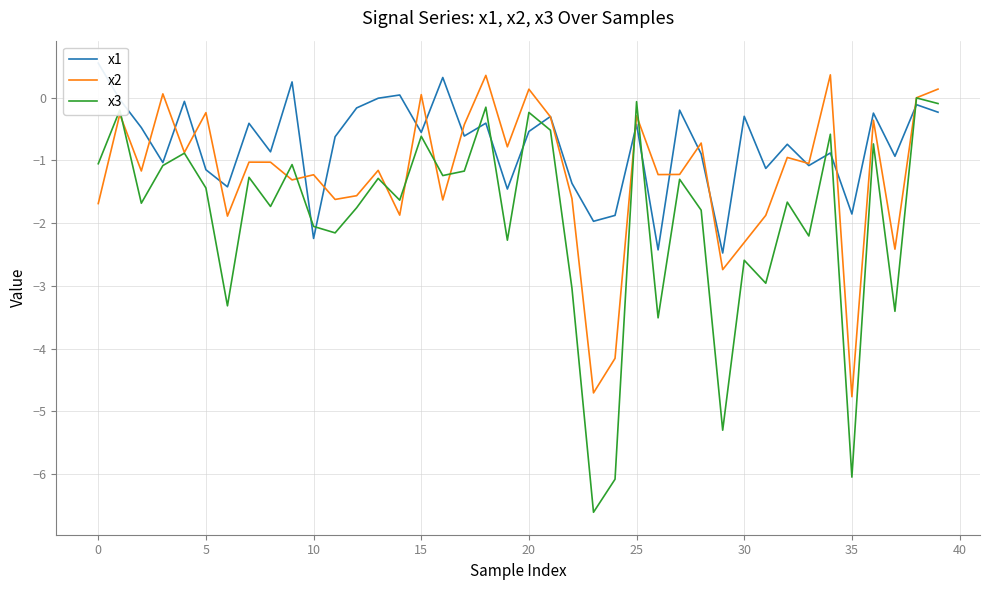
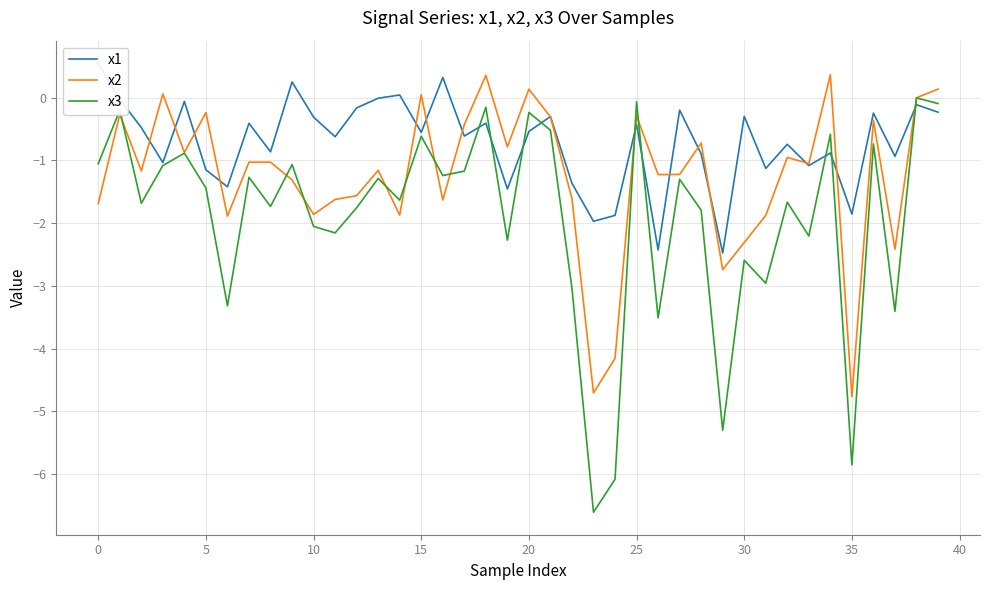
  {
    "x1": {
      "5": -1.1,
-     "10": -2.2,
+     "10": -0.3,
      "15": -0.6,
      "20": -0.5,
      "25": -0.4,
      "30": -0.3,
      "35": -1.9
    },
    "x2": {
      "0": -1.7,
      "5": -0.2,
-     "10": -1.2,
+     "10": -1.9,
      "15": 0.0,
      "20": 0.1,
      "25": -0.3,
      "30": -2.3,
      "35": -4.8
    },
    "x3": {
      "0": -1.1,
      "5": -1.4,
      "10": -2.1,
      "15": -0.6,
      "20": -0.2,
      "25": -0.1,
      "30": -2.6,
-     "35": -6.0
+     "35": -5.9
    }
  }
